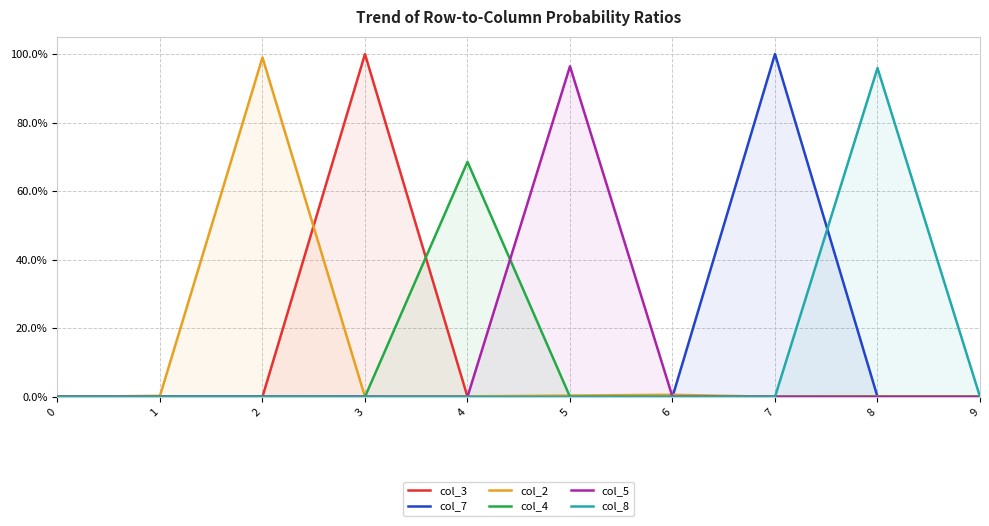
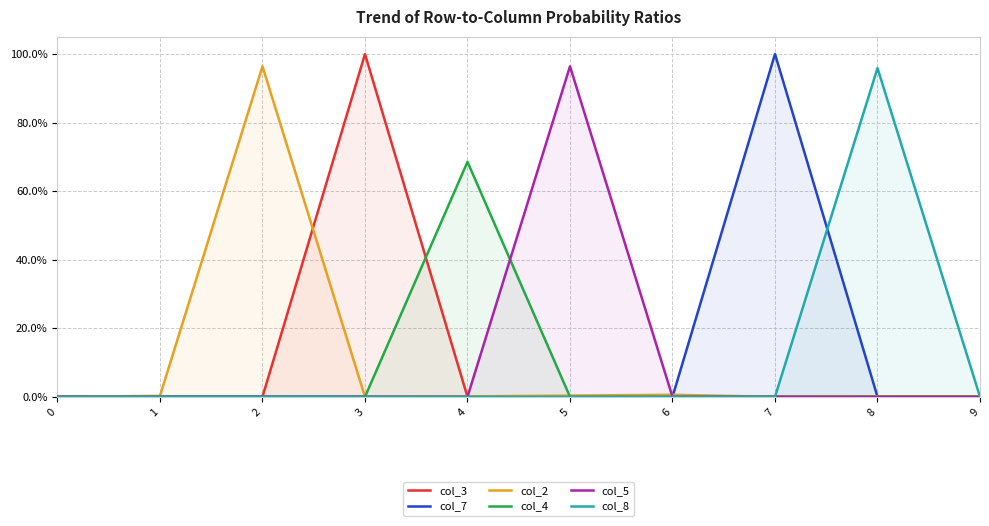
  {
    "col_3": {
      "3": "100%"
    },
    "col_7": {
      "7": "100%"
    },
    "col_2": {
-     "2": "99%"
+     "2": "96%"
    },
    "col_4": {
      "4": "69%"
    },
    "col_5": {
      "5": "96%"
    },
    "col_8": {
      "8": "96%"
    }
  }
